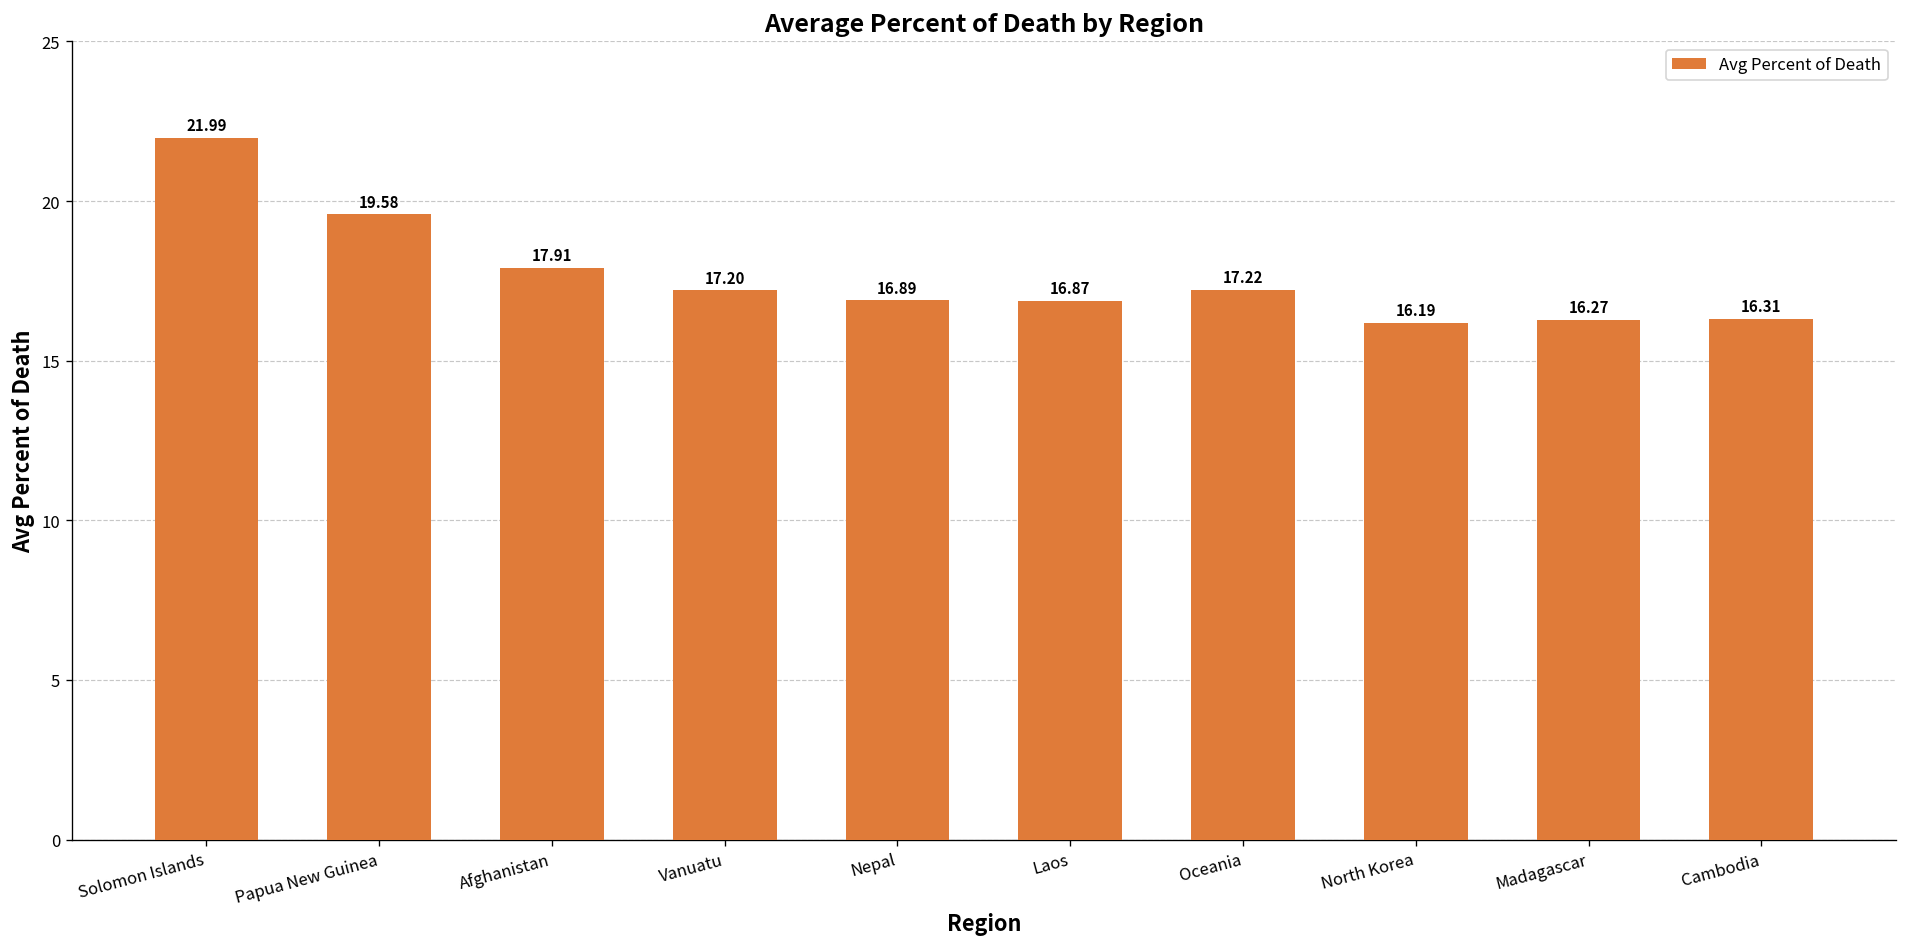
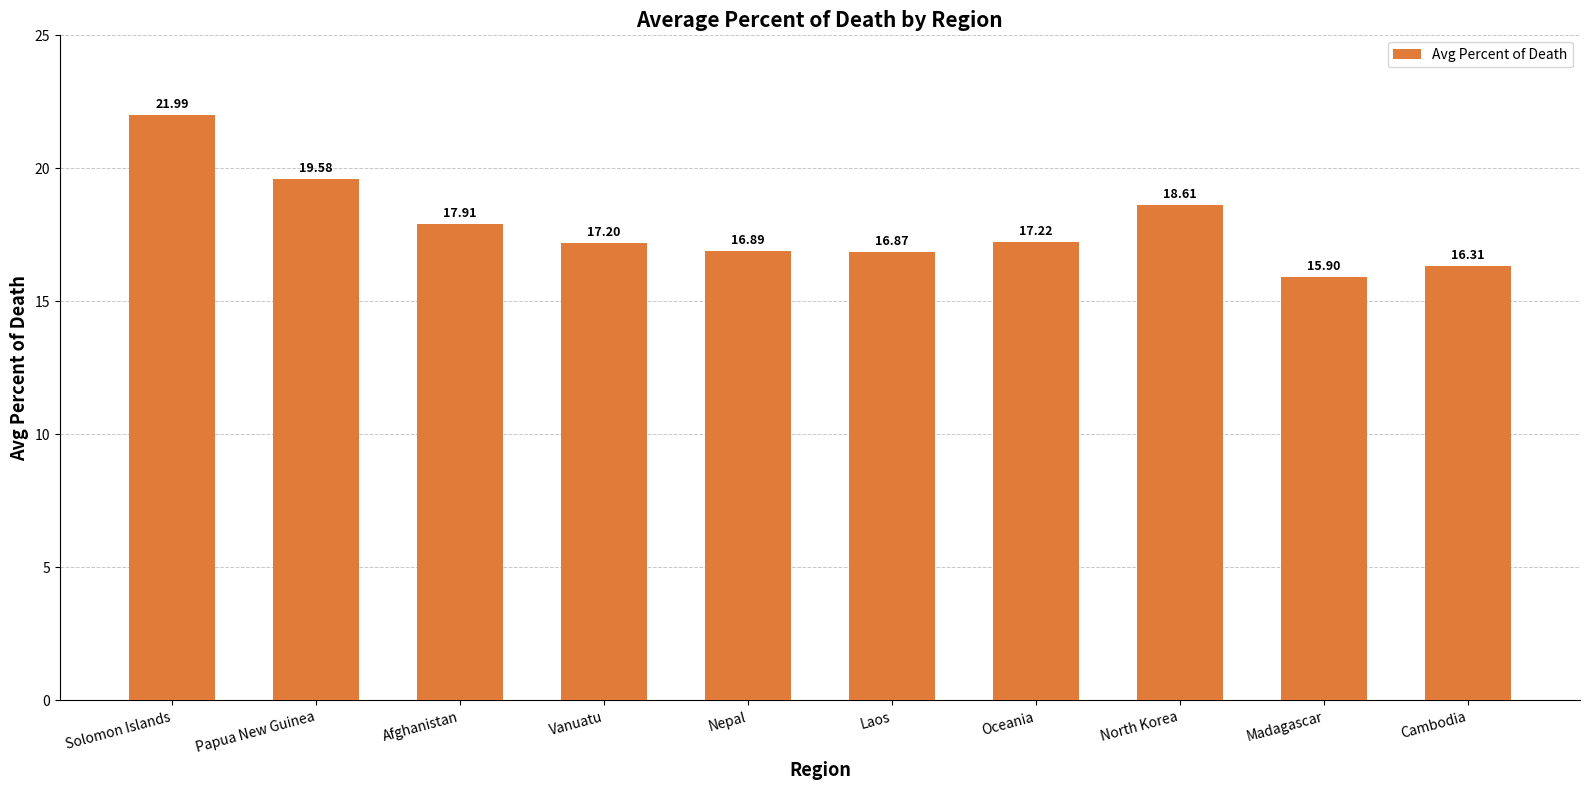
  {
    "Solomon Islands": 21.99,
    "Papua New Guinea": 19.58,
    "Afghanistan": 17.91,
    "Vanuatu": 17.20,
    "Nepal": 16.89,
    "Laos": 16.87,
    "Oceania": 17.22,
-   "North Korea": 16.19,
-   "Madagascar": 16.27,
+   "North Korea": 18.61,
+   "Madagascar": 15.90,
    "Cambodia": 16.31
  }
